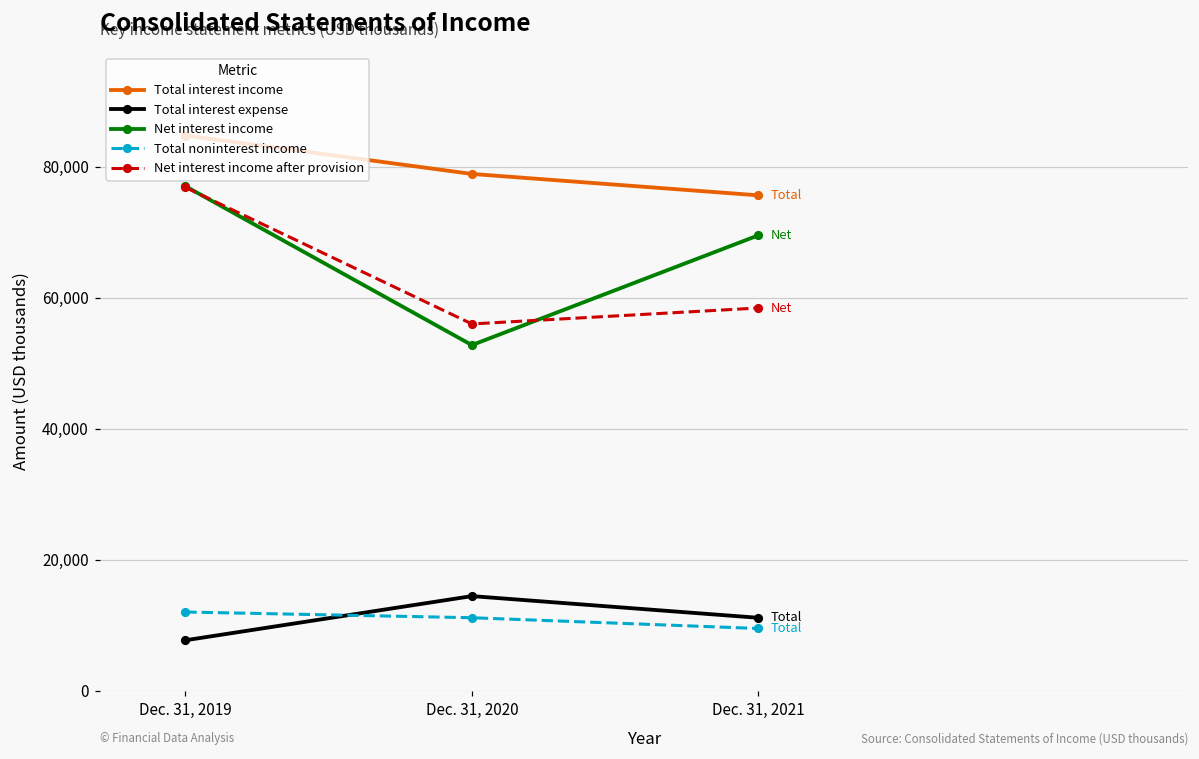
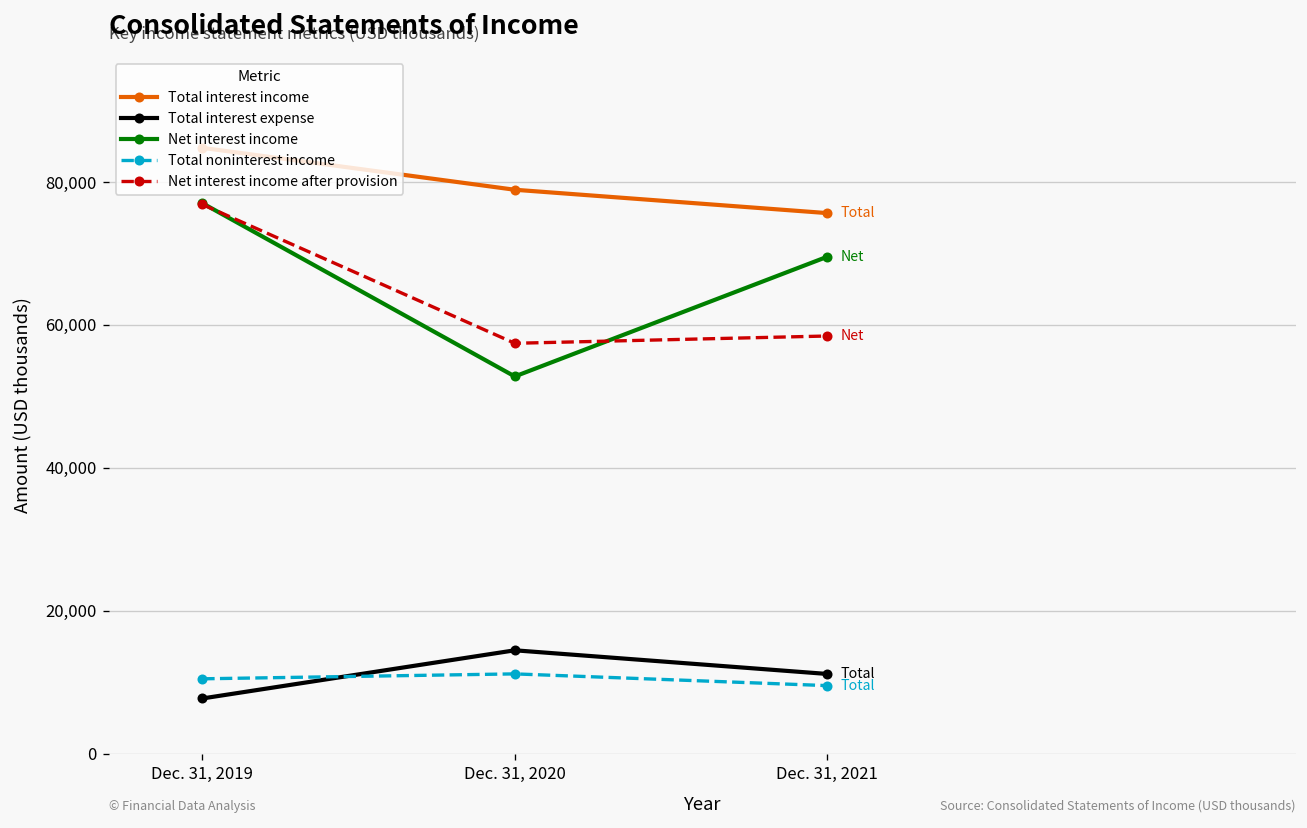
  {
    "Total interest income": {
      "Dec. 31, 2020": "79,000",
      "Dec. 31, 2021": "76,000"
    },
    "Total interest expense": {
      "Dec. 31, 2019": "8,000",
      "Dec. 31, 2020": "14,000",
      "Dec. 31, 2021": "11,000"
    },
    "Net interest income": {
      "Dec. 31, 2020": "53,000",
      "Dec. 31, 2021": "70,000"
    },
    "Total noninterest income": {
-     "Dec. 31, 2019": "12,000",
+     "Dec. 31, 2019": "10,000",
      "Dec. 31, 2020": "11,000",
      "Dec. 31, 2021": "10,000"
    },
    "Net interest income after provision": {
-     "Dec. 31, 2020": "56,000",
+     "Dec. 31, 2020": "57,000",
      "Dec. 31, 2021": "58,000"
    }
  }
